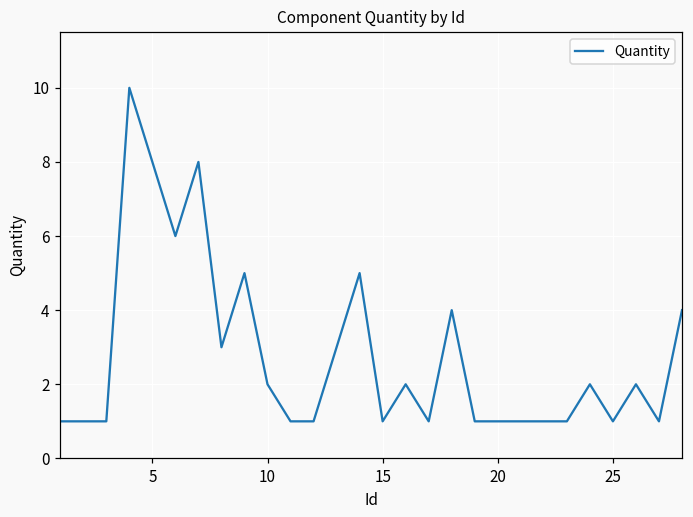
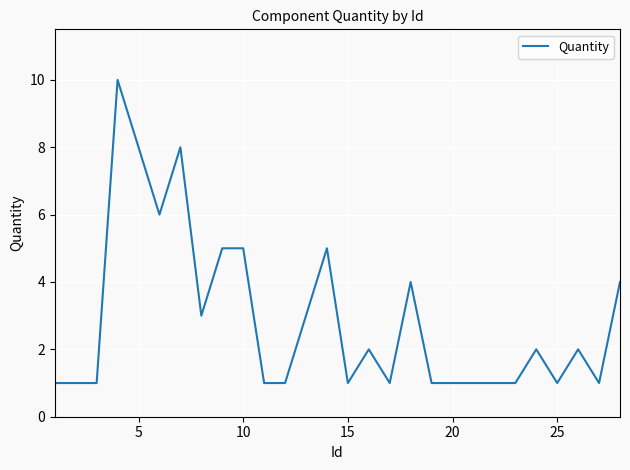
  {
    "5": 8,
-   "10": 2,
+   "10": 5,
    "15": 1,
    "20": 1,
    "25": 1
  }
